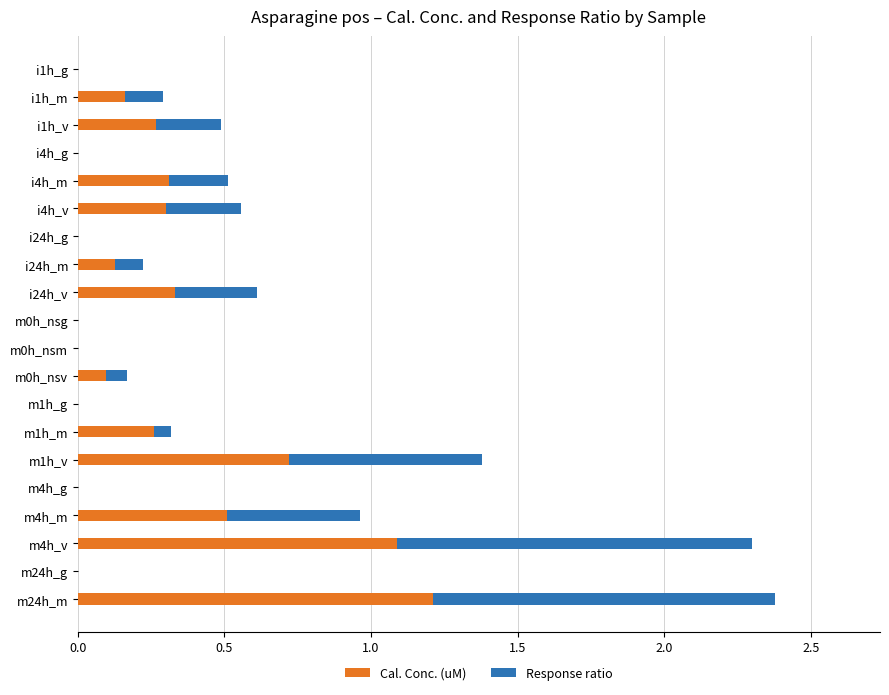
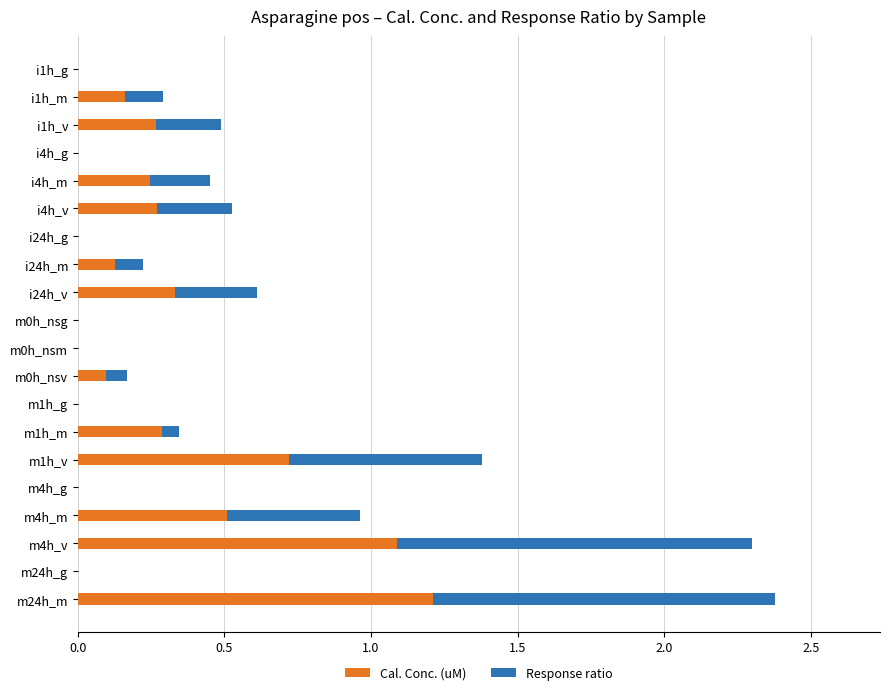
  {
    "Cal. Conc. (uM)": {
      "i1h_g": 0.00,
      "i1h_m": 0.16,
      "i1h_v": 0.27,
      "i4h_g": 0.00,
-     "i4h_m": 0.31,
-     "i4h_v": 0.30,
+     "i4h_m": 0.25,
+     "i4h_v": 0.27,
      "i24h_g": 0.00,
      "i24h_m": 0.13,
      "i24h_v": 0.33,
      "m0h_nsg": 0.00,
      "m0h_nsm": 0.00,
      "m0h_nsv": 0.10,
      "m1h_g": 0.00,
-     "m1h_m": 0.26,
+     "m1h_m": 0.29,
      "m1h_v": 0.72,
      "m4h_g": 0.00,
      "m4h_m": 0.51,
      "m4h_v": 1.09,
      "m24h_g": 0.00,
      "m24h_m": 1.21
    },
    "Response ratio": {
      "i1h_g": 0.00,
      "i1h_m": 0.13,
      "i1h_v": 0.22,
      "i4h_g": 0.00,
      "i4h_m": 0.20,
      "i4h_v": 0.25,
      "i24h_g": 0.00,
      "i24h_m": 0.10,
      "i24h_v": 0.28,
      "m0h_nsg": 0.00,
      "m0h_nsm": 0.00,
      "m0h_nsv": 0.07,
      "m1h_g": 0.00,
      "m1h_m": 0.06,
      "m1h_v": 0.66,
      "m4h_g": 0.00,
      "m4h_m": 0.45,
      "m4h_v": 1.21,
      "m24h_g": 0.00,
      "m24h_m": 1.17
    }
  }
